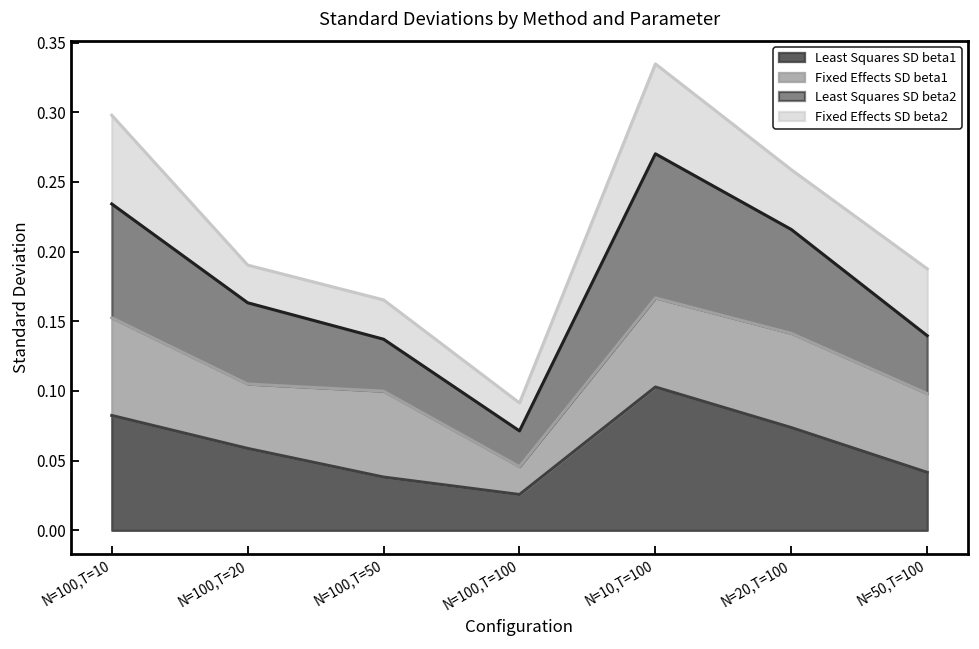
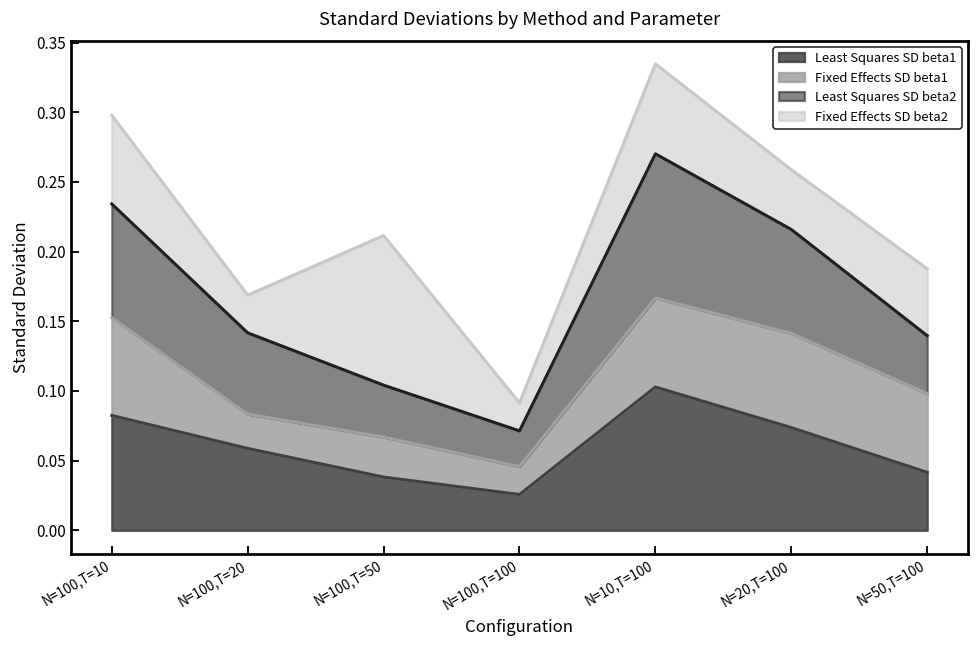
  {
    "Fixed Effects SD beta1": {
      "N=100,T=10": 0.070,
-     "N=100,T=20": 0.046,
-     "N=100,T=50": 0.062,
+     "N=100,T=20": 0.025,
+     "N=100,T=50": 0.029,
      "N=100,T=100": 0.020,
      "N=10,T=100": 0.064,
      "N=20,T=100": 0.068,
      "N=50,T=100": 0.057
    },
    "Fixed Effects SD beta2": {
      "N=100,T=10": 0.064,
      "N=100,T=20": 0.027,
-     "N=100,T=50": 0.028,
+     "N=100,T=50": 0.107,
      "N=100,T=100": 0.020,
      "N=10,T=100": 0.065,
      "N=20,T=100": 0.043,
      "N=50,T=100": 0.048
    }
  }
